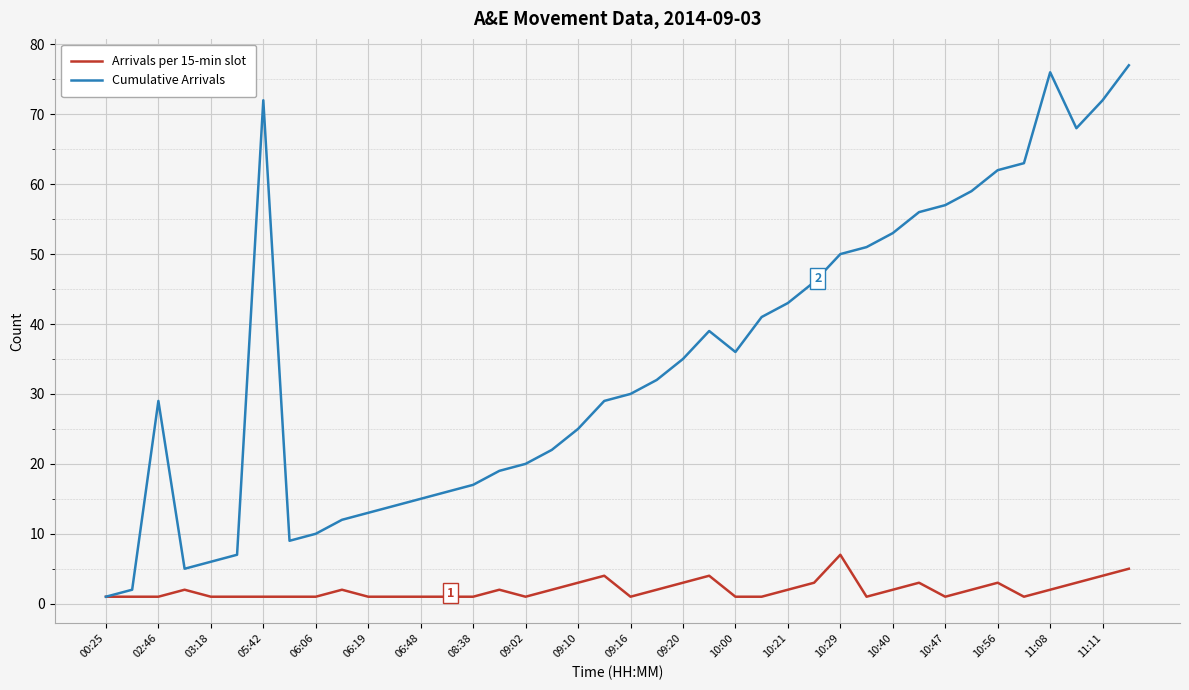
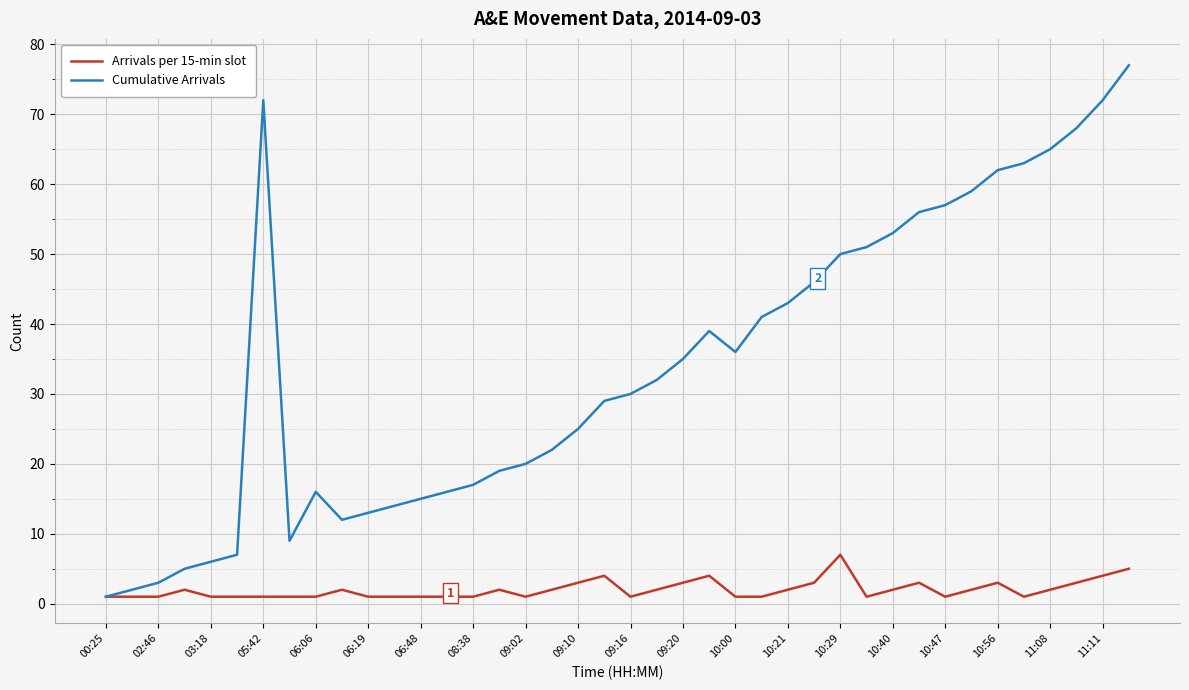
  {
    "Arrivals per 15-min slot": {
      "02:46": 1,
      "03:18": 1,
      "05:42": 1,
      "06:06": 1,
      "06:19": 1,
      "09:02": 1,
      "09:10": 3,
      "09:16": 1,
      "09:20": 3,
      "10:00": 1,
      "10:21": 2,
      "10:29": 7,
      "10:40": 2,
      "10:47": 1,
      "10:56": 3,
      "11:08": 2,
      "11:11": 4
    },
    "Cumulative Arrivals": {
-     "02:46": 29,
+     "02:46": 3,
      "03:18": 6,
      "05:42": 72,
-     "06:06": 10,
+     "06:06": 16,
      "06:19": 13,
      "06:48": 15,
      "08:38": 17,
      "09:02": 20,
      "09:10": 25,
      "09:16": 30,
      "09:20": 35,
      "10:00": 36,
      "10:21": 43,
      "10:29": 50,
      "10:40": 53,
      "10:47": 57,
      "10:56": 62,
-     "11:08": 76,
+     "11:08": 65,
      "11:11": 72
    }
  }
